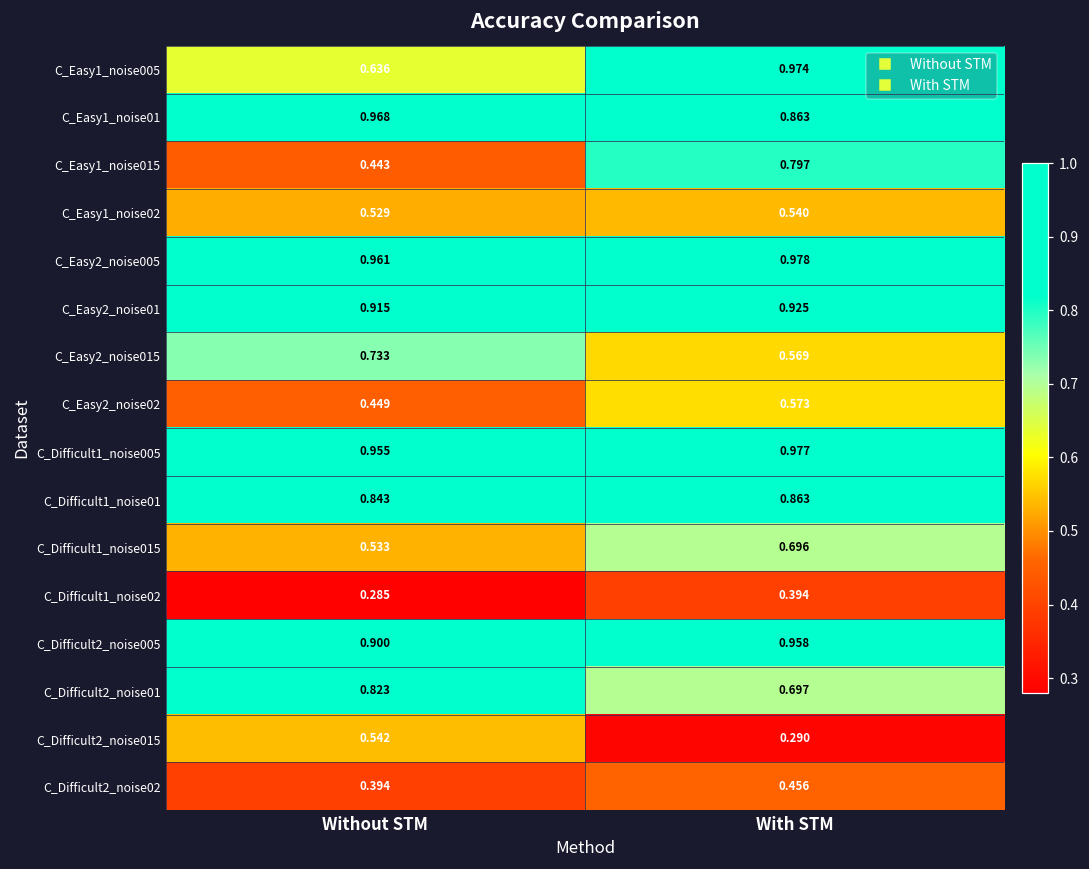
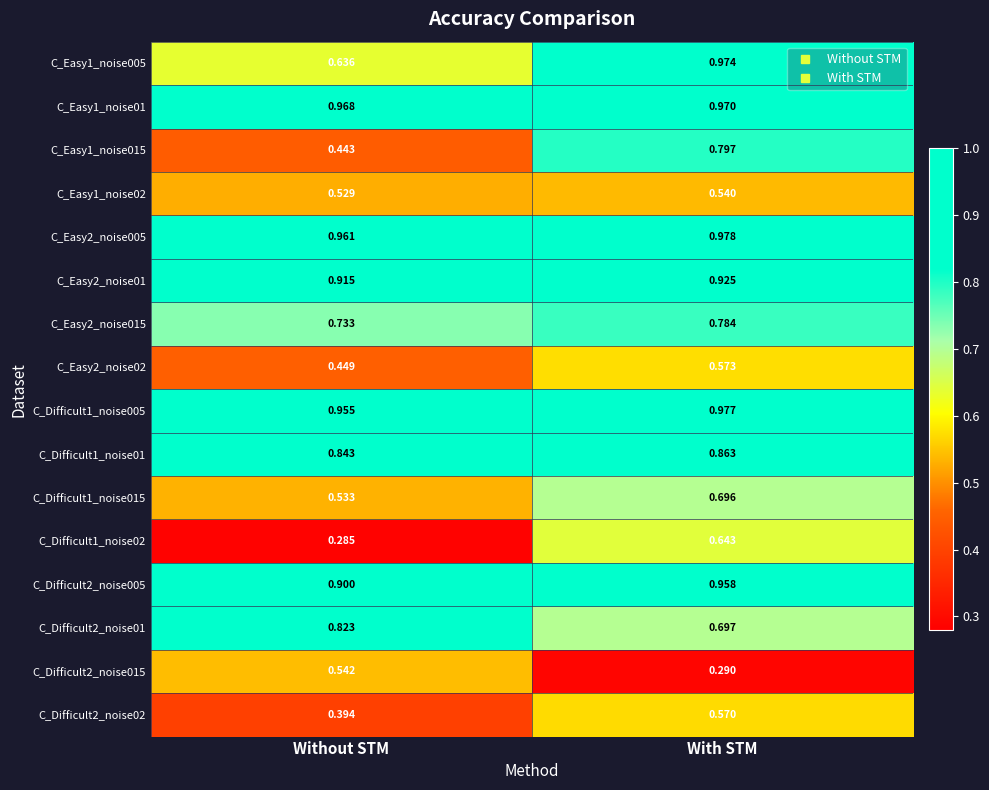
  {
    "C_Easy1_noise005": {
      "Without STM": 0.636,
      "With STM": 0.974
    },
    "C_Easy1_noise01": {
      "Without STM": 0.968,
-     "With STM": 0.863
+     "With STM": 0.970
    },
    "C_Easy1_noise015": {
      "Without STM": 0.443,
      "With STM": 0.797
    },
    "C_Easy1_noise02": {
      "Without STM": 0.529,
      "With STM": 0.540
    },
    "C_Easy2_noise005": {
      "Without STM": 0.961,
      "With STM": 0.978
    },
    "C_Easy2_noise01": {
      "Without STM": 0.915,
      "With STM": 0.925
    },
    "C_Easy2_noise015": {
      "Without STM": 0.733,
-     "With STM": 0.569
+     "With STM": 0.784
    },
    "C_Easy2_noise02": {
      "Without STM": 0.449,
      "With STM": 0.573
    },
    "C_Difficult1_noise005": {
      "Without STM": 0.955,
      "With STM": 0.977
    },
    "C_Difficult1_noise01": {
      "Without STM": 0.843,
      "With STM": 0.863
    },
    "C_Difficult1_noise015": {
      "Without STM": 0.533,
      "With STM": 0.696
    },
    "C_Difficult1_noise02": {
      "Without STM": 0.285,
-     "With STM": 0.394
+     "With STM": 0.643
    },
    "C_Difficult2_noise005": {
      "Without STM": 0.900,
      "With STM": 0.958
    },
    "C_Difficult2_noise01": {
      "Without STM": 0.823,
      "With STM": 0.697
    },
    "C_Difficult2_noise015": {
      "Without STM": 0.542,
      "With STM": 0.290
    },
    "C_Difficult2_noise02": {
      "Without STM": 0.394,
-     "With STM": 0.456
+     "With STM": 0.570
    }
  }
